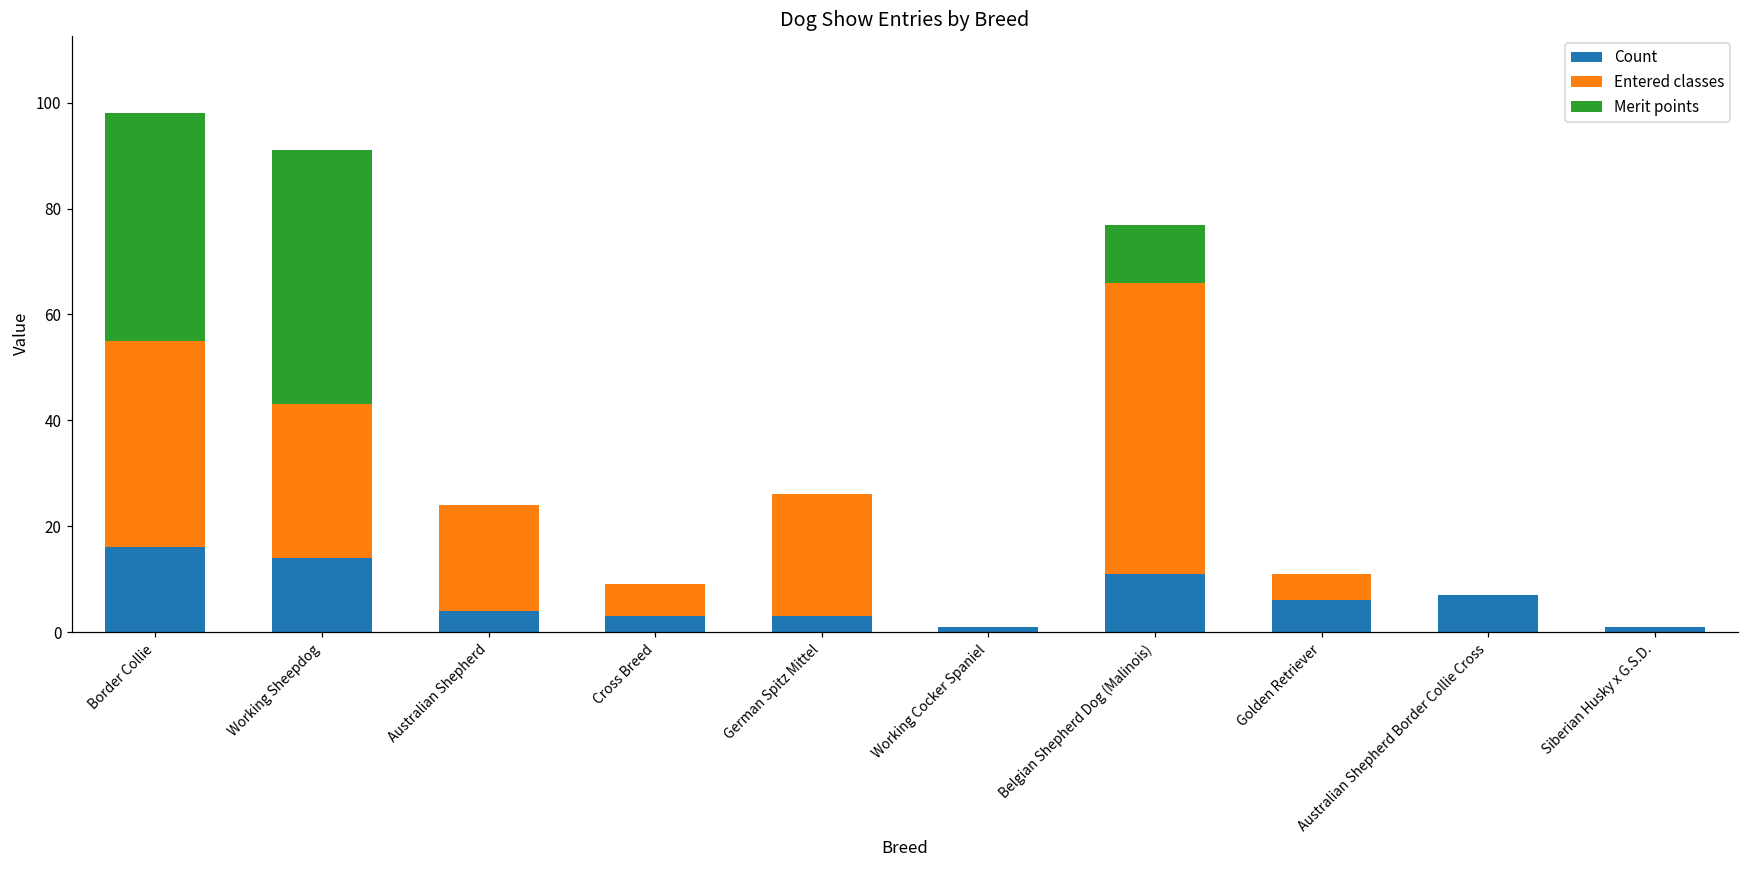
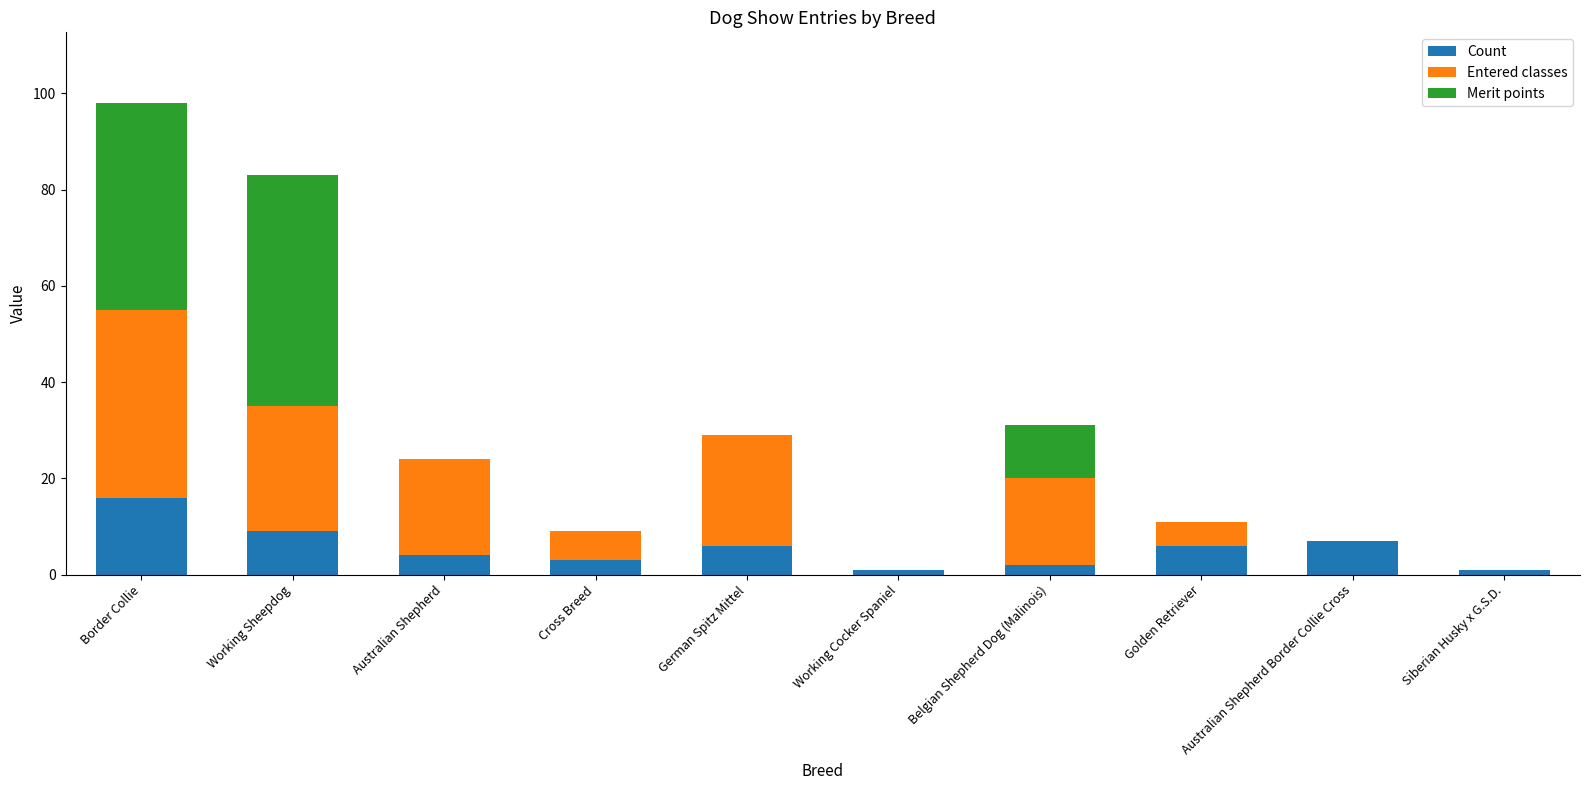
  {
    "Count": {
      "Border Collie": 16,
-     "Working Sheepdog": 14,
+     "Working Sheepdog": 9,
      "Australian Shepherd": 4,
      "Cross Breed": 3,
-     "German Spitz Mittel": 3,
+     "German Spitz Mittel": 6,
      "Working Cocker Spaniel": 1,
-     "Belgian Shepherd Dog (Malinois)": 11,
+     "Belgian Shepherd Dog (Malinois)": 2,
      "Golden Retriever": 6,
      "Australian Shepherd Border Collie Cross": 7,
      "Siberian Husky x G.S.D.": 1
    },
    "Entered classes": {
      "Border Collie": 39,
-     "Working Sheepdog": 29,
+     "Working Sheepdog": 26,
      "Australian Shepherd": 20,
      "Cross Breed": 6,
      "German Spitz Mittel": 23,
      "Working Cocker Spaniel": 0,
-     "Belgian Shepherd Dog (Malinois)": 55,
+     "Belgian Shepherd Dog (Malinois)": 18,
      "Golden Retriever": 5,
      "Australian Shepherd Border Collie Cross": 0,
      "Siberian Husky x G.S.D.": 0
    },
    "Merit points": {
      "Border Collie": 43,
      "Working Sheepdog": 48,
      "Australian Shepherd": 0,
      "Cross Breed": 0,
      "German Spitz Mittel": 0,
      "Working Cocker Spaniel": 0,
      "Belgian Shepherd Dog (Malinois)": 11,
      "Golden Retriever": 0,
      "Australian Shepherd Border Collie Cross": 0,
      "Siberian Husky x G.S.D.": 0
    }
  }
